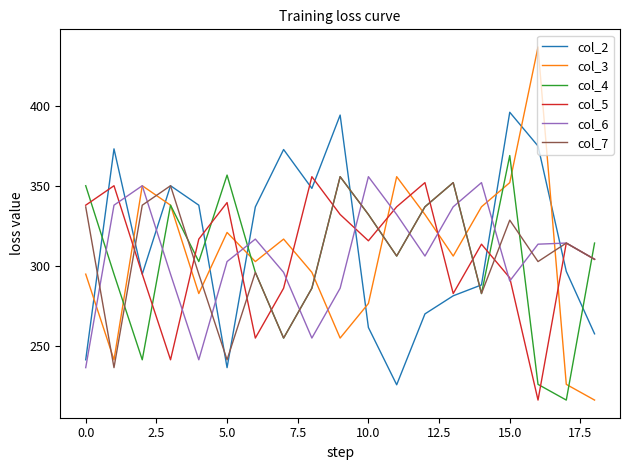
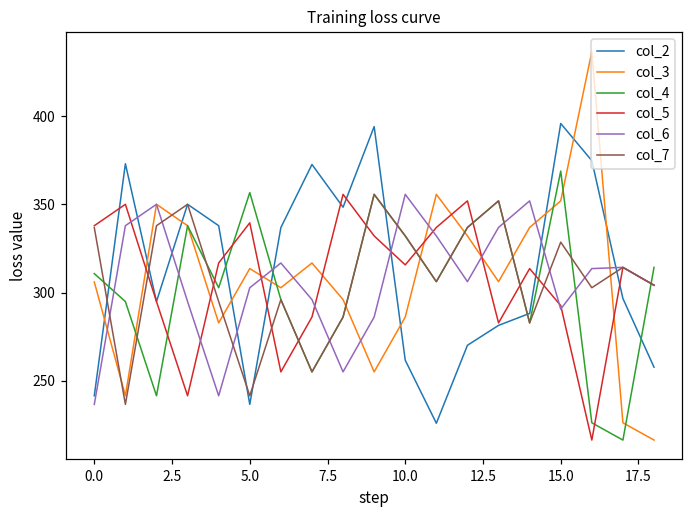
  {
    "col_2": {
      "0.0": 241,
      "5.0": 237,
      "10.0": 262,
      "15.0": 396
    },
    "col_3": {
-     "0.0": 295,
-     "5.0": 321,
-     "10.0": 277,
+     "0.0": 306,
+     "5.0": 314,
+     "10.0": 286,
      "15.0": 352
    },
    "col_4": {
-     "0.0": 350,
+     "0.0": 311,
      "5.0": 357,
      "15.0": 369
    },
    "col_5": {
      "5.0": 340,
      "10.0": 316,
      "15.0": 293
    },
    "col_6": {
      "0.0": 237,
      "5.0": 303,
      "10.0": 356,
      "15.0": 291
    },
    "col_7": {
      "5.0": 241,
      "15.0": 329
    }
  }
